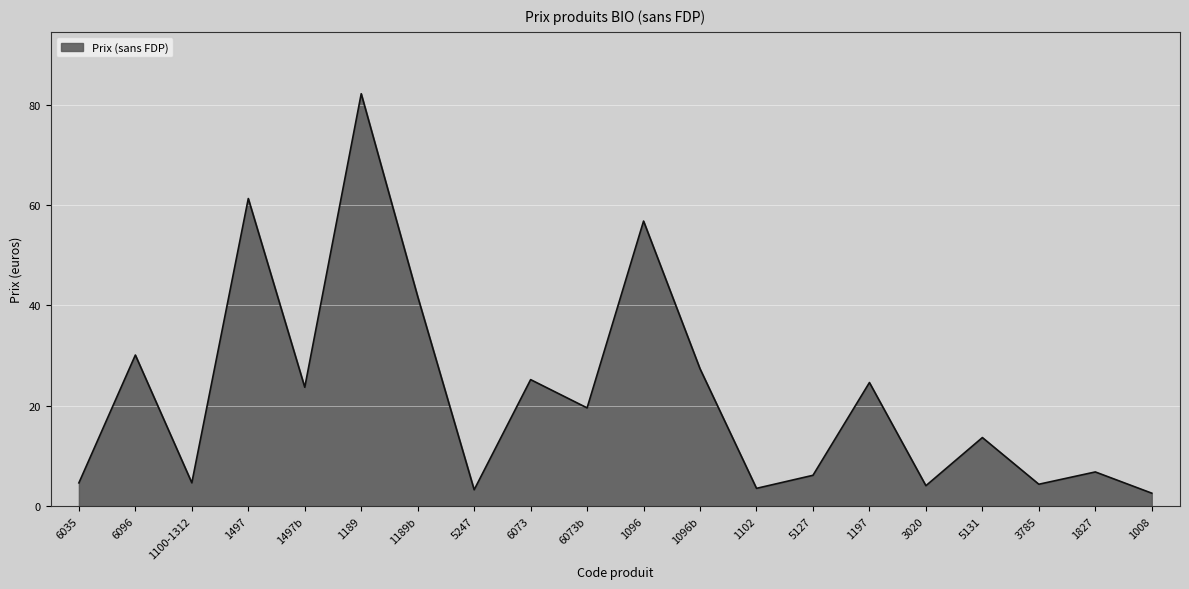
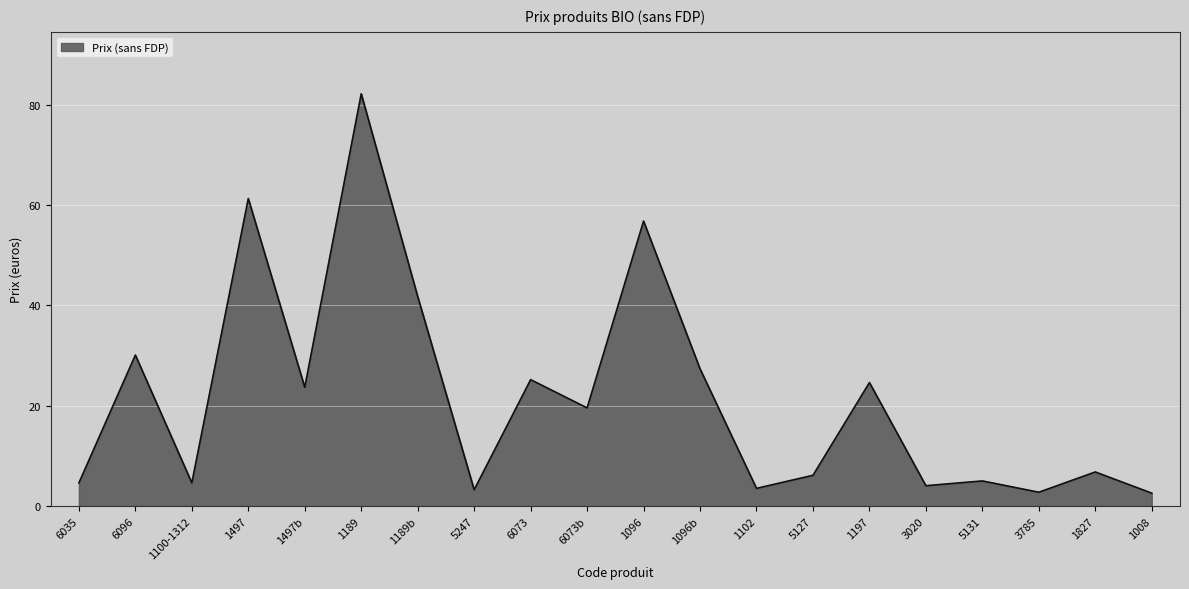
  {
    "6035": 5,
    "6096": 30,
    "1100-1312": 5,
    "1497": 61,
    "1497b": 24,
    "1189": 82,
    "1189b": 42,
    "5247": 3,
    "6073": 25,
    "6073b": 20,
    "1096": 57,
    "1096b": 27,
    "1102": 4,
    "5127": 6,
    "1197": 25,
    "3020": 4,
-   "5131": 14,
-   "3785": 4,
+   "5131": 5,
+   "3785": 3,
    "1827": 7,
    "1008": 3
  }
